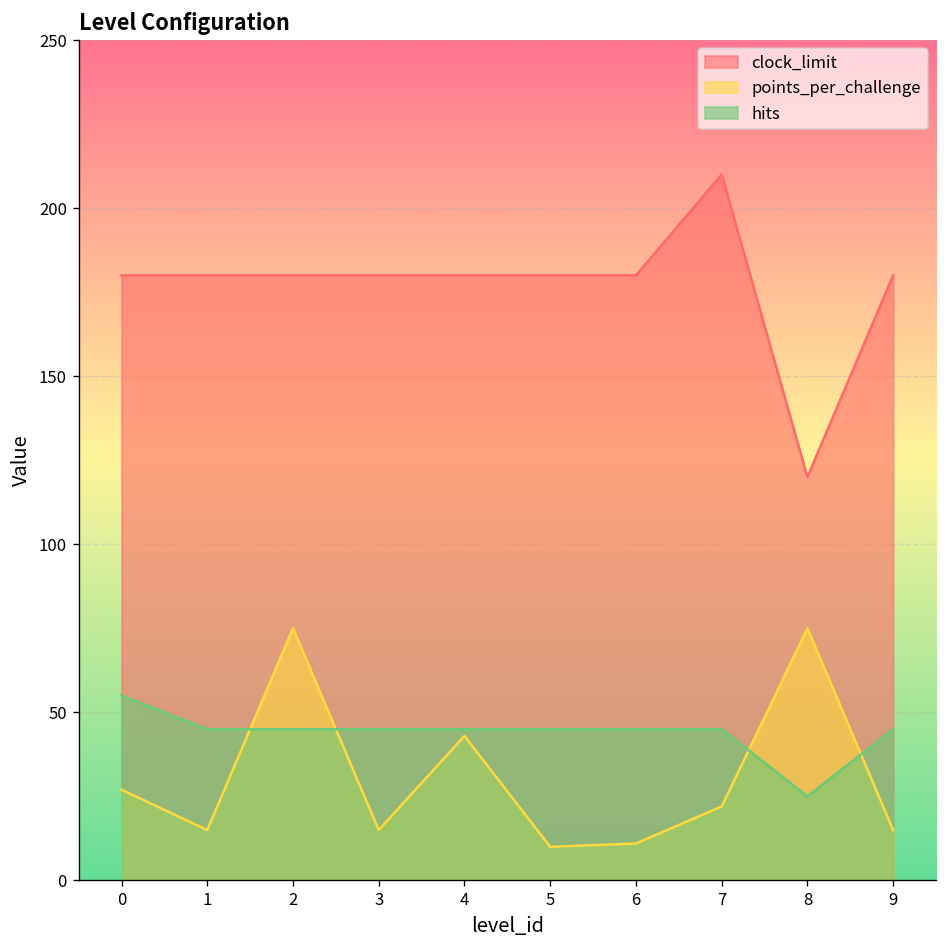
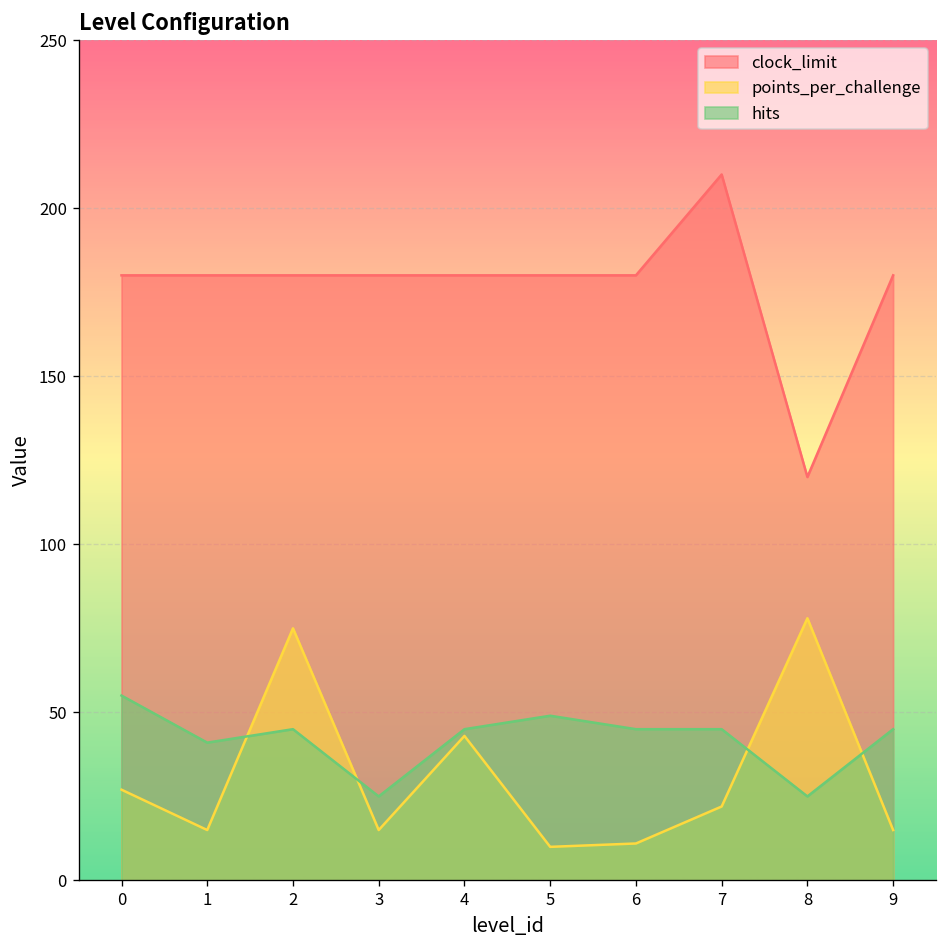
  {
    "clock_limit": {
      "0": 180,
      "1": 180,
      "2": 180,
      "3": 180,
      "4": 180,
      "5": 180,
      "6": 180,
      "7": 210,
      "8": 120,
      "9": 180
    },
    "points_per_challenge": {
      "0": 27,
      "1": 15,
      "2": 75,
      "3": 15,
      "4": 43,
      "5": 10,
      "6": 11,
      "7": 22,
-     "8": 75,
+     "8": 78,
      "9": 15
    },
    "hits": {
      "0": 55,
-     "1": 45,
+     "1": 41,
      "2": 45,
-     "3": 45,
+     "3": 25,
      "4": 45,
-     "5": 45,
+     "5": 49,
      "6": 45,
      "7": 45,
      "8": 25,
      "9": 45
    }
  }
